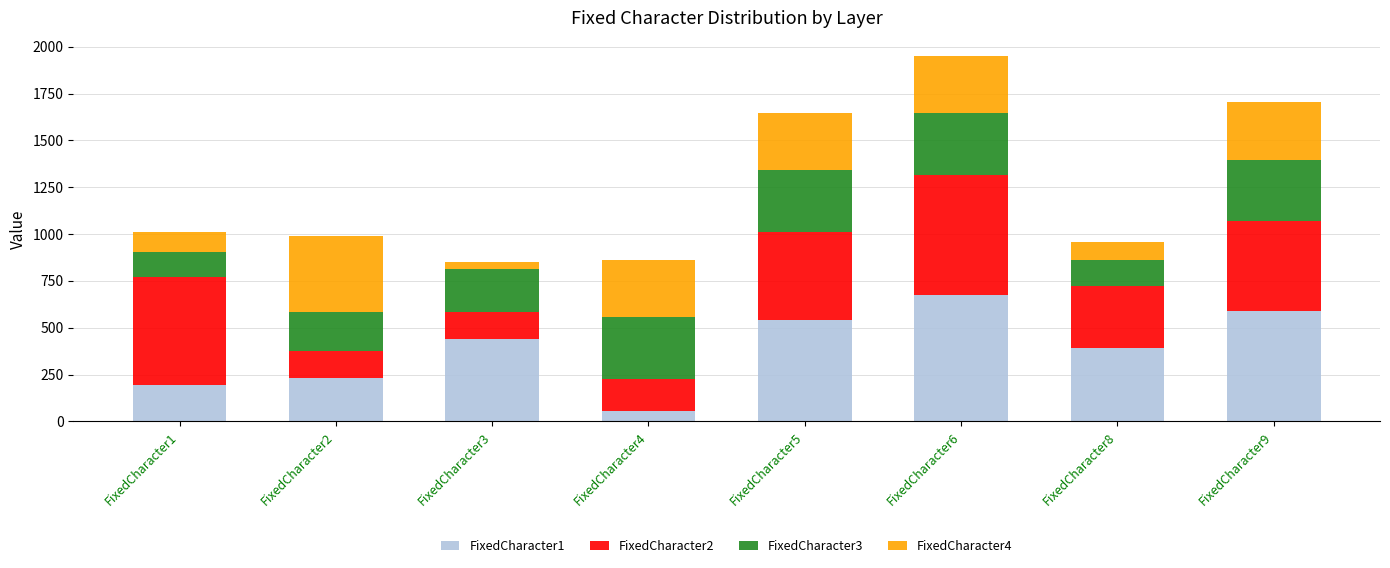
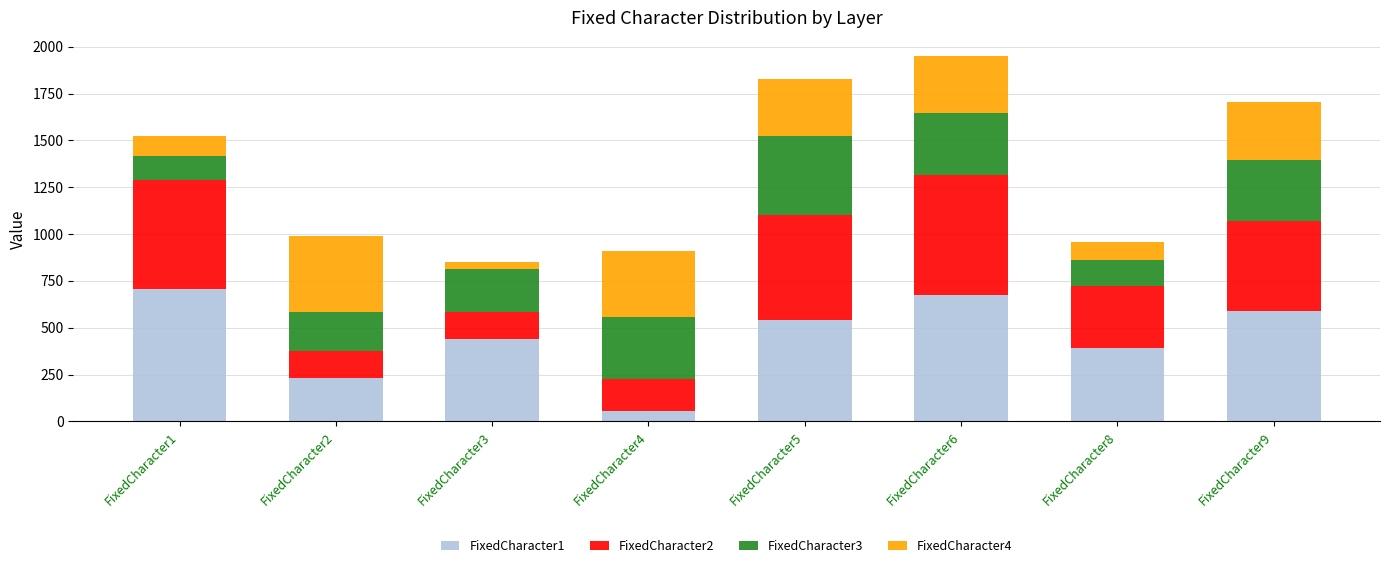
  {
    "FixedCharacter1": {
-     "FixedCharacter1": 190,
+     "FixedCharacter1": 710,
      "FixedCharacter2": 230,
      "FixedCharacter3": 440,
      "FixedCharacter4": 60,
      "FixedCharacter5": 540,
      "FixedCharacter6": 670,
      "FixedCharacter8": 390,
      "FixedCharacter9": 590
    },
    "FixedCharacter2": {
      "FixedCharacter1": 580,
      "FixedCharacter2": 140,
      "FixedCharacter3": 140,
      "FixedCharacter4": 170,
-     "FixedCharacter5": 470,
+     "FixedCharacter5": 560,
      "FixedCharacter6": 640,
      "FixedCharacter8": 330,
      "FixedCharacter9": 480
    },
    "FixedCharacter3": {
      "FixedCharacter1": 130,
      "FixedCharacter2": 210,
      "FixedCharacter3": 230,
      "FixedCharacter4": 330,
-     "FixedCharacter5": 330,
+     "FixedCharacter5": 420,
      "FixedCharacter6": 330,
      "FixedCharacter8": 130,
      "FixedCharacter9": 330
    },
    "FixedCharacter4": {
      "FixedCharacter1": 110,
      "FixedCharacter2": 410,
      "FixedCharacter3": 30,
-     "FixedCharacter4": 310,
+     "FixedCharacter4": 350,
      "FixedCharacter5": 310,
      "FixedCharacter6": 310,
      "FixedCharacter8": 100,
      "FixedCharacter9": 310
    }
  }
